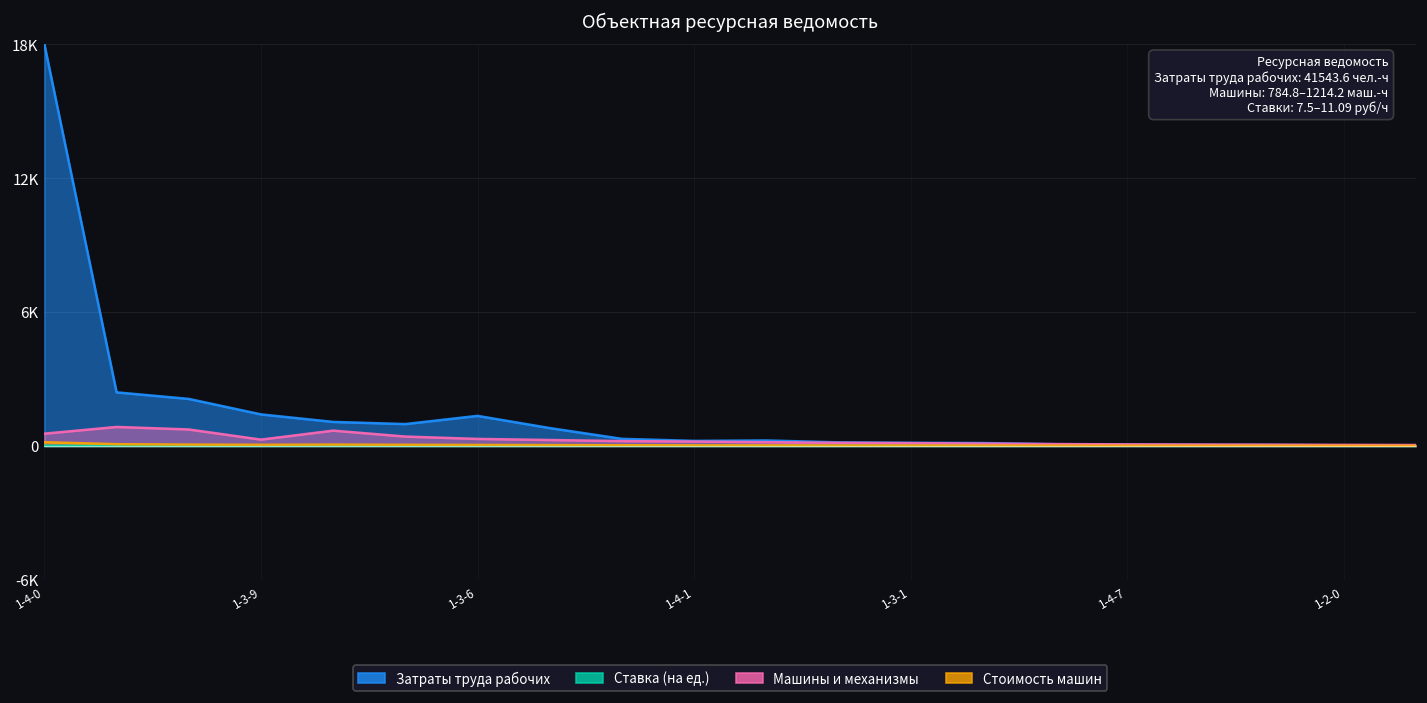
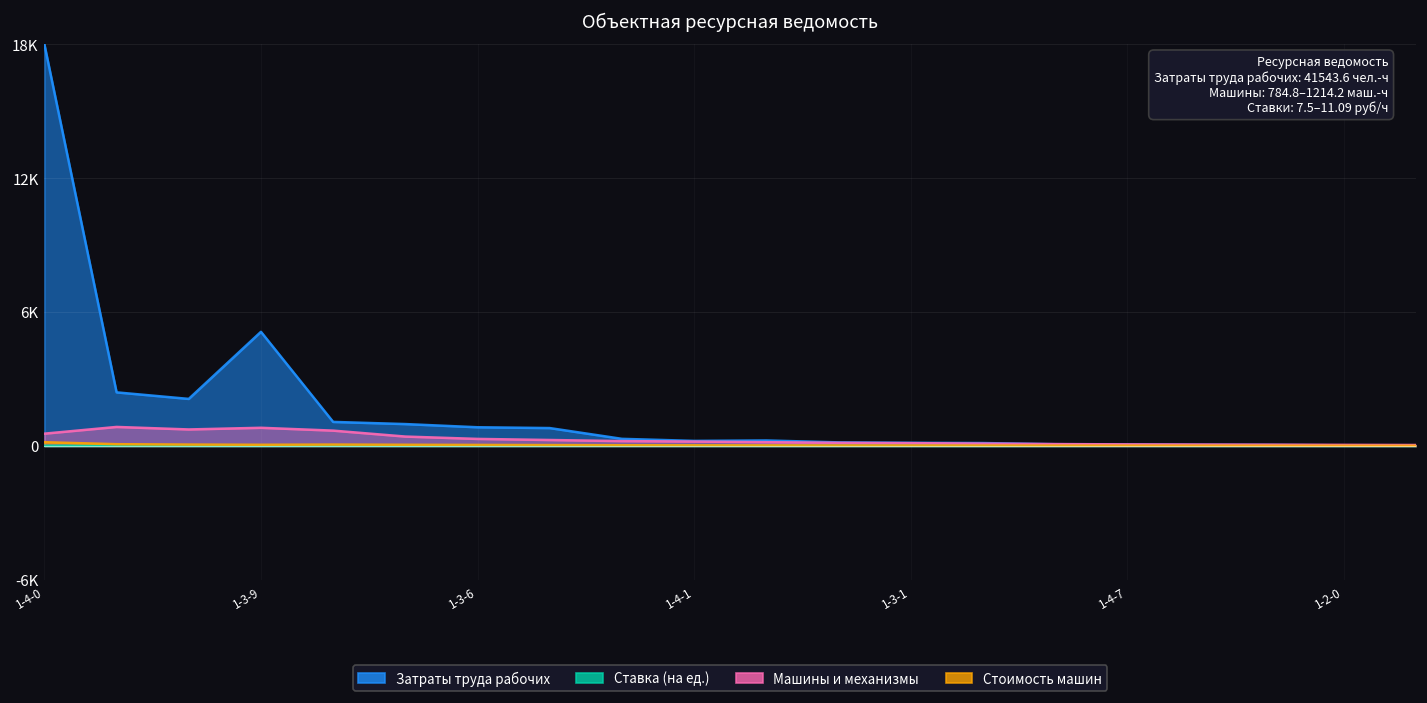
  {
    "Затраты труда рабочих": {
      "1-4-0": 18000,
-     "1-3-9": 1400,
-     "1-3-6": 1300
+     "1-3-9": 5100,
+     "1-3-6": 800
    },
    "Ставка (на ед.)": {
      "1-4-0": 0
    },
    "Машины и механизмы": {
      "1-4-0": 600,
-     "1-3-9": 300,
+     "1-3-9": 800,
      "1-3-6": 300
    },
    "Стоимость машин": {
      "1-4-0": 200
    }
  }
